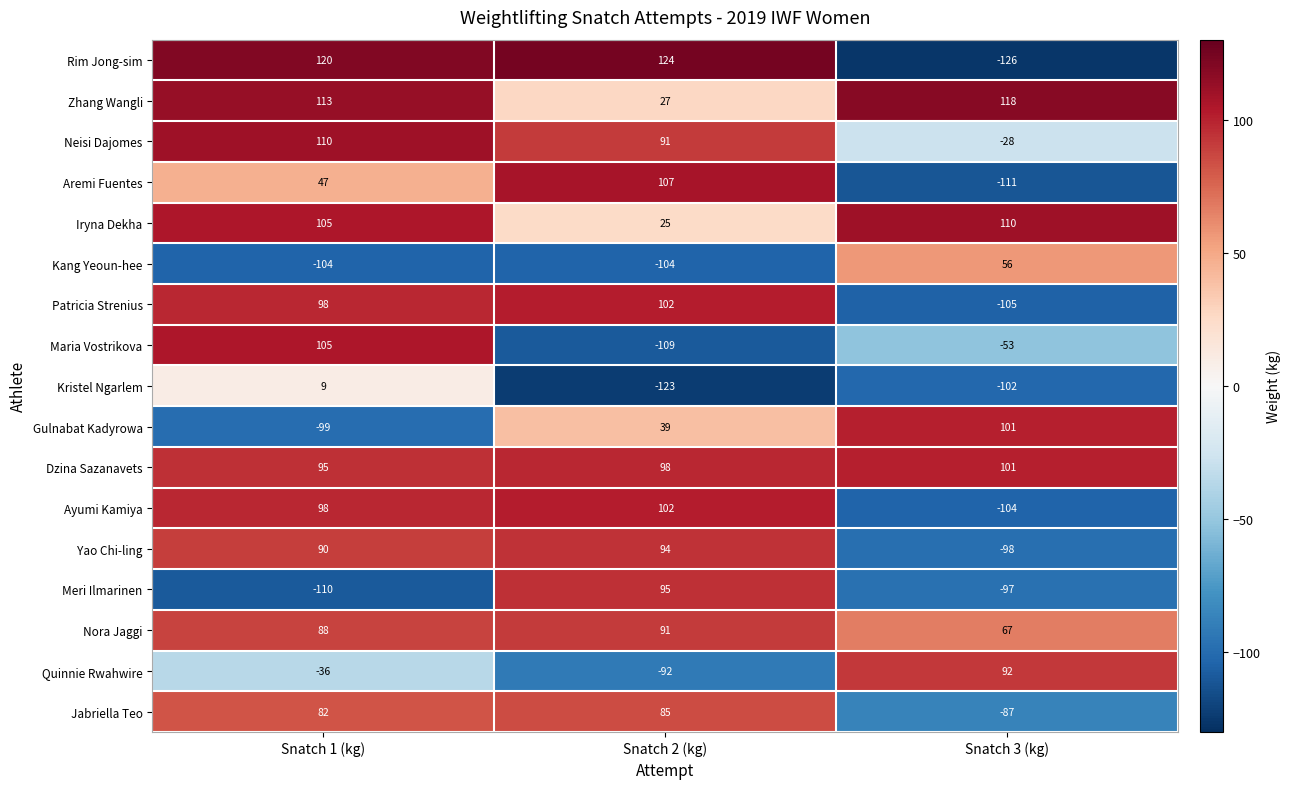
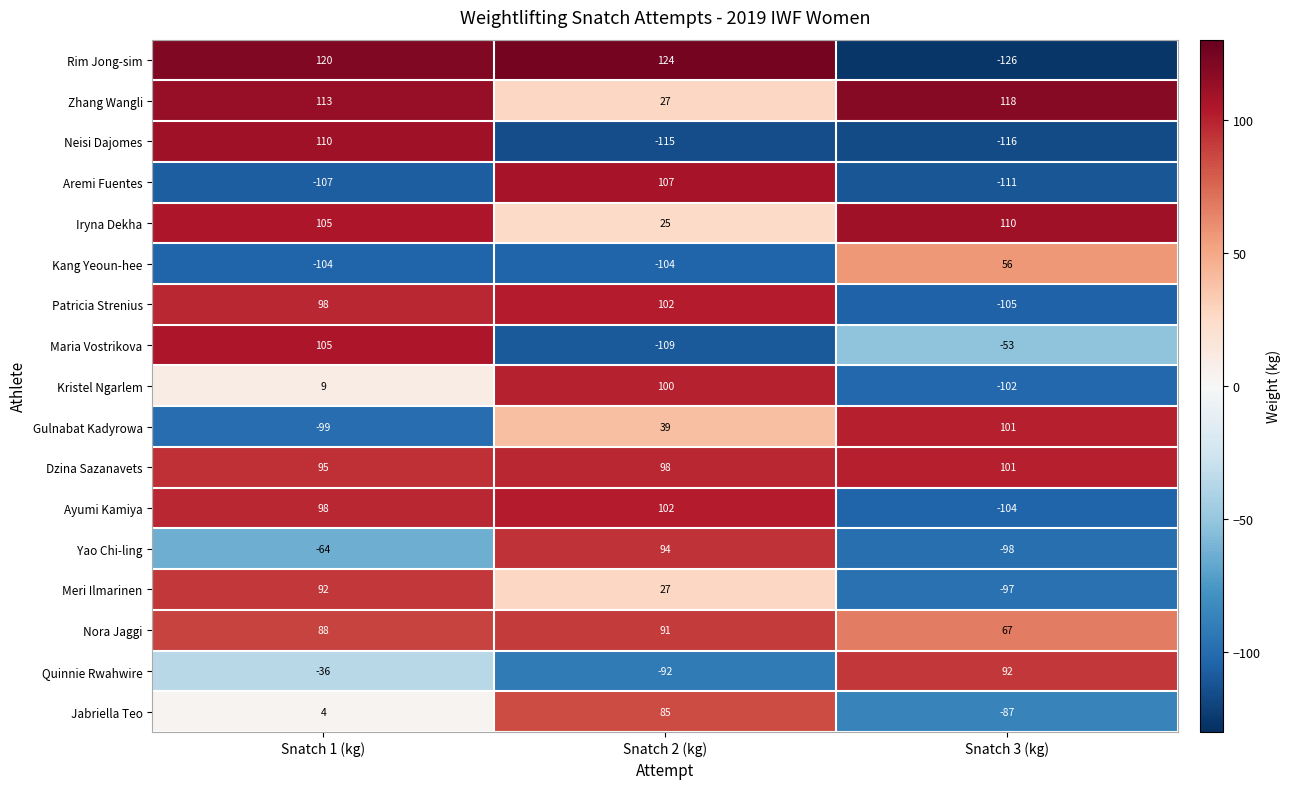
  {
    "Rim Jong-sim": {
      "Snatch 1 (kg)": 120,
      "Snatch 2 (kg)": 124,
      "Snatch 3 (kg)": -126
    },
    "Zhang Wangli": {
      "Snatch 1 (kg)": 113,
      "Snatch 2 (kg)": 27,
      "Snatch 3 (kg)": 118
    },
    "Neisi Dajomes": {
      "Snatch 1 (kg)": 110,
-     "Snatch 2 (kg)": 91,
-     "Snatch 3 (kg)": -28
+     "Snatch 2 (kg)": -115,
+     "Snatch 3 (kg)": -116
    },
    "Aremi Fuentes": {
-     "Snatch 1 (kg)": 47,
+     "Snatch 1 (kg)": -107,
      "Snatch 2 (kg)": 107,
      "Snatch 3 (kg)": -111
    },
    "Iryna Dekha": {
      "Snatch 1 (kg)": 105,
      "Snatch 2 (kg)": 25,
      "Snatch 3 (kg)": 110
    },
    "Kang Yeoun-hee": {
      "Snatch 1 (kg)": -104,
      "Snatch 2 (kg)": -104,
      "Snatch 3 (kg)": 56
    },
    "Patricia Strenius": {
      "Snatch 1 (kg)": 98,
      "Snatch 2 (kg)": 102,
      "Snatch 3 (kg)": -105
    },
    "Maria Vostrikova": {
      "Snatch 1 (kg)": 105,
      "Snatch 2 (kg)": -109,
      "Snatch 3 (kg)": -53
    },
    "Kristel Ngarlem": {
      "Snatch 1 (kg)": 9,
-     "Snatch 2 (kg)": -123,
+     "Snatch 2 (kg)": 100,
      "Snatch 3 (kg)": -102
    },
    "Gulnabat Kadyrowa": {
      "Snatch 1 (kg)": -99,
      "Snatch 2 (kg)": 39,
      "Snatch 3 (kg)": 101
    },
    "Dzina Sazanavets": {
      "Snatch 1 (kg)": 95,
      "Snatch 2 (kg)": 98,
      "Snatch 3 (kg)": 101
    },
    "Ayumi Kamiya": {
      "Snatch 1 (kg)": 98,
      "Snatch 2 (kg)": 102,
      "Snatch 3 (kg)": -104
    },
    "Yao Chi-ling": {
-     "Snatch 1 (kg)": 90,
+     "Snatch 1 (kg)": -64,
      "Snatch 2 (kg)": 94,
      "Snatch 3 (kg)": -98
    },
    "Meri Ilmarinen": {
-     "Snatch 1 (kg)": -110,
-     "Snatch 2 (kg)": 95,
+     "Snatch 1 (kg)": 92,
+     "Snatch 2 (kg)": 27,
      "Snatch 3 (kg)": -97
    },
    "Nora Jaggi": {
      "Snatch 1 (kg)": 88,
      "Snatch 2 (kg)": 91,
      "Snatch 3 (kg)": 67
    },
    "Quinnie Rwahwire": {
      "Snatch 1 (kg)": -36,
      "Snatch 2 (kg)": -92,
      "Snatch 3 (kg)": 92
    },
    "Jabriella Teo": {
-     "Snatch 1 (kg)": 82,
+     "Snatch 1 (kg)": 4,
      "Snatch 2 (kg)": 85,
      "Snatch 3 (kg)": -87
    }
  }
